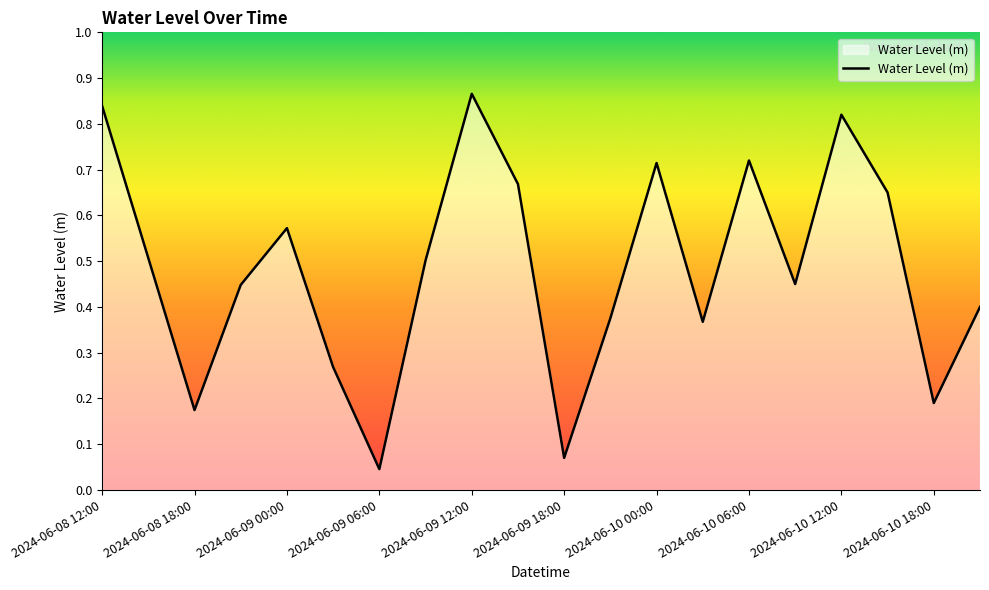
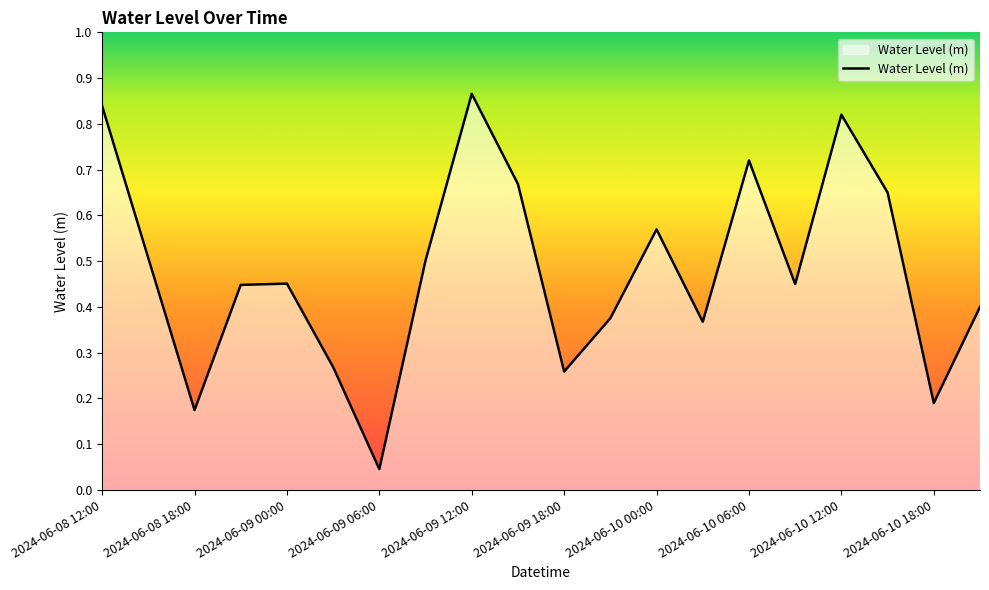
  {
    "2024-06-08 12:00": 0.84,
    "2024-06-08 18:00": 0.17,
-   "2024-06-09 00:00": 0.57,
+   "2024-06-09 00:00": 0.45,
    "2024-06-09 06:00": 0.05,
    "2024-06-09 12:00": 0.87,
-   "2024-06-09 18:00": 0.07,
-   "2024-06-10 00:00": 0.71,
+   "2024-06-09 18:00": 0.26,
+   "2024-06-10 00:00": 0.57,
    "2024-06-10 06:00": 0.72,
    "2024-06-10 12:00": 0.82,
    "2024-06-10 18:00": 0.19
  }
